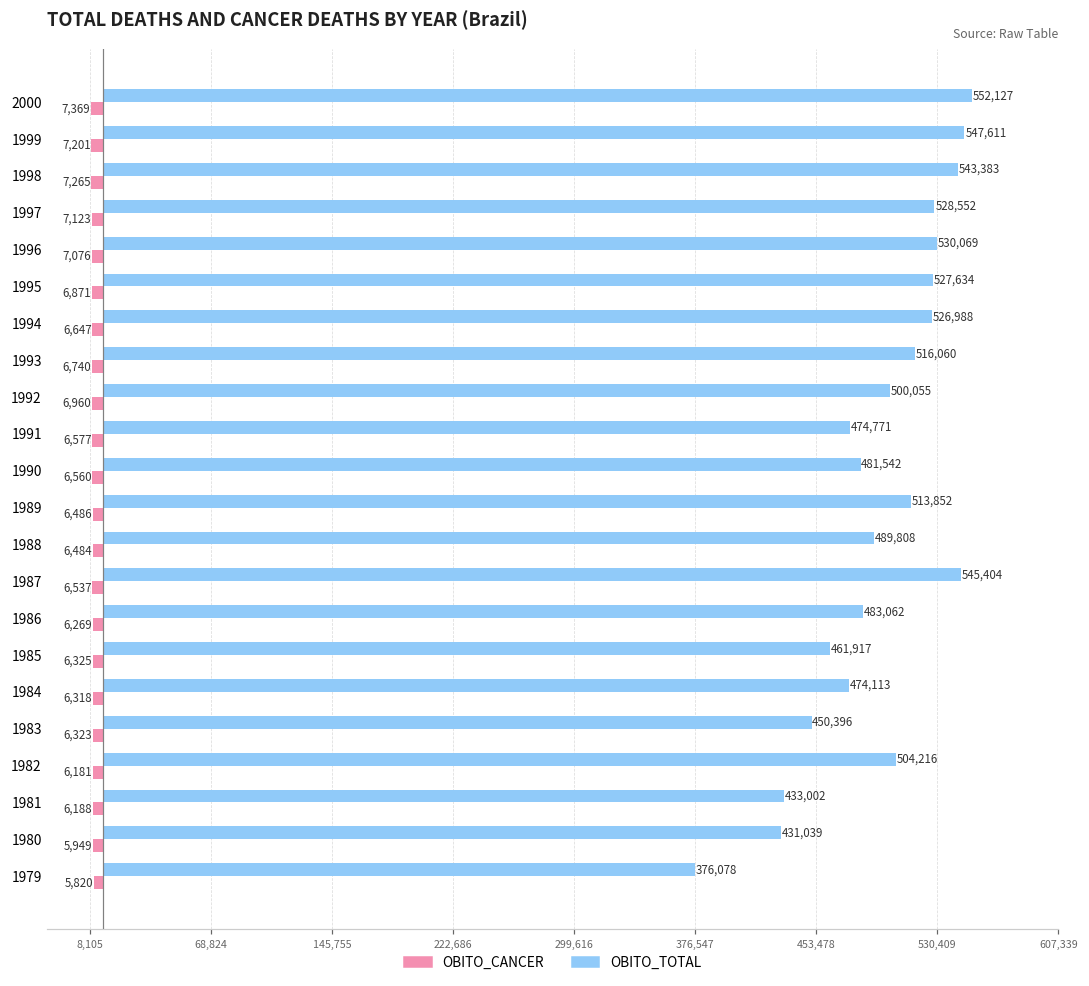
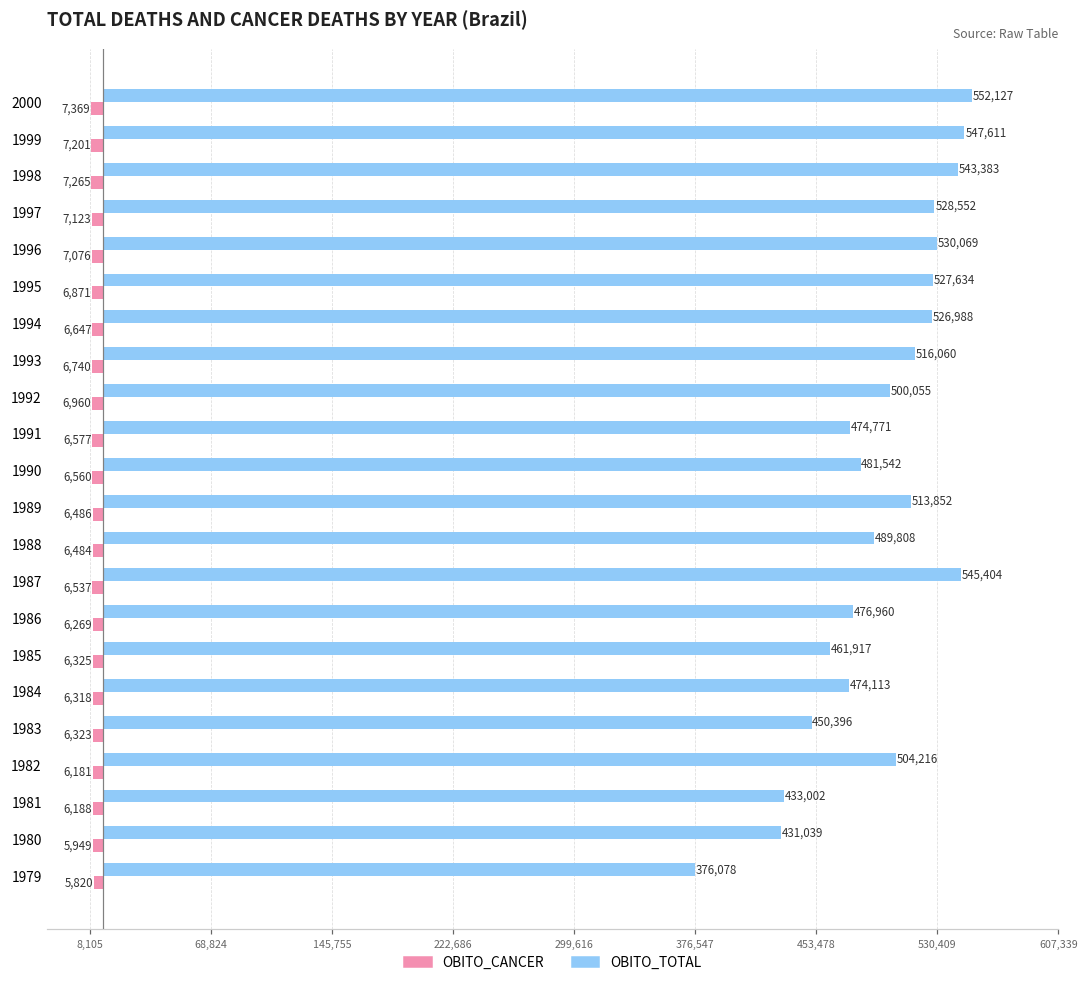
  {
    "OBITO_TOTAL": {
      "2000": "552,127",
      "1999": "547,611",
      "1998": "543,383",
      "1997": "528,552",
      "1996": "530,069",
      "1995": "527,634",
      "1994": "526,988",
      "1993": "516,060",
      "1992": "500,055",
      "1991": "474,771",
      "1990": "481,542",
      "1989": "513,852",
      "1988": "489,808",
      "1987": "545,404",
-     "1986": "483,062",
+     "1986": "476,960",
      "1985": "461,917",
      "1984": "474,113",
      "1983": "450,396",
      "1982": "504,216",
      "1981": "433,002",
      "1980": "431,039",
      "1979": "376,078"
    }
  }
